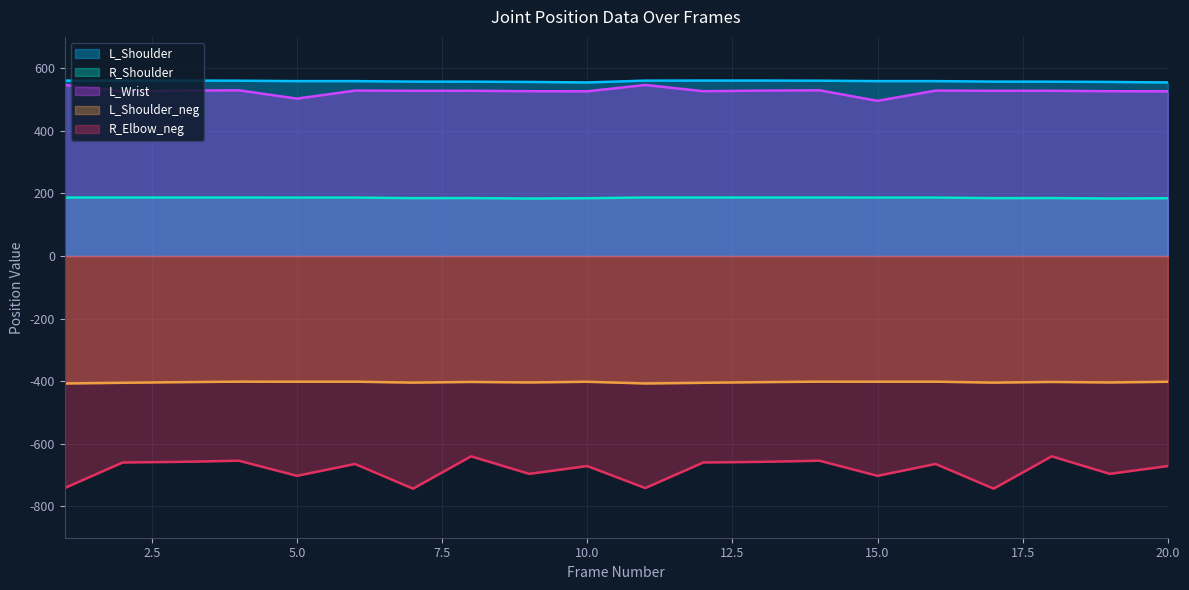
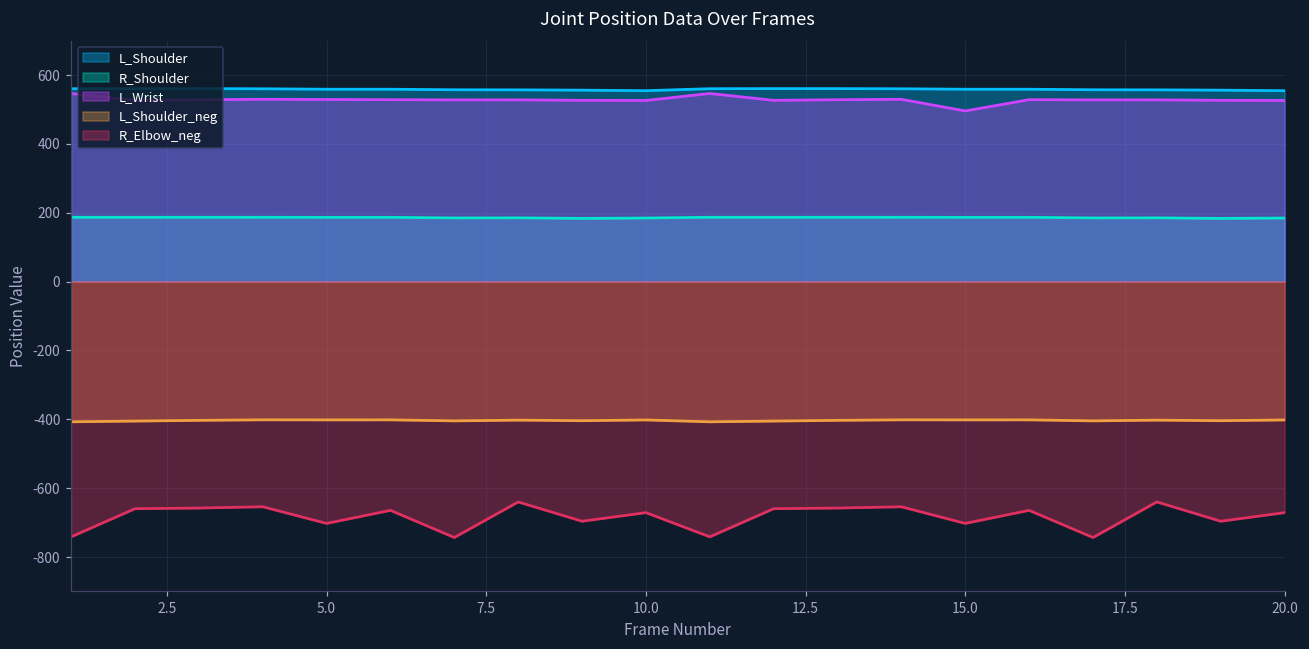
  {
    "L_Wrist": {
-     "5.0": 500,
+     "5.0": 530,
      "10.0": 530,
      "15.0": 500,
      "20.0": 530
    }
  }
